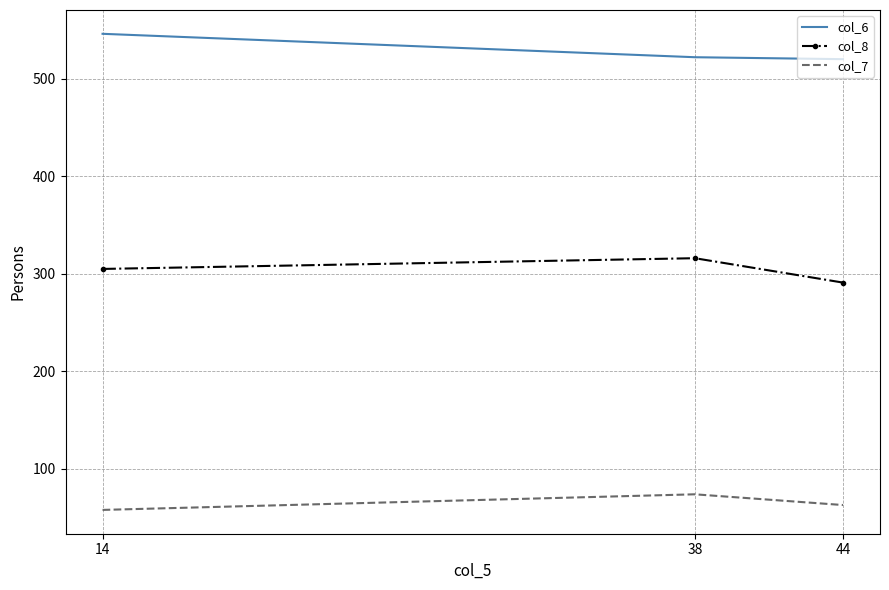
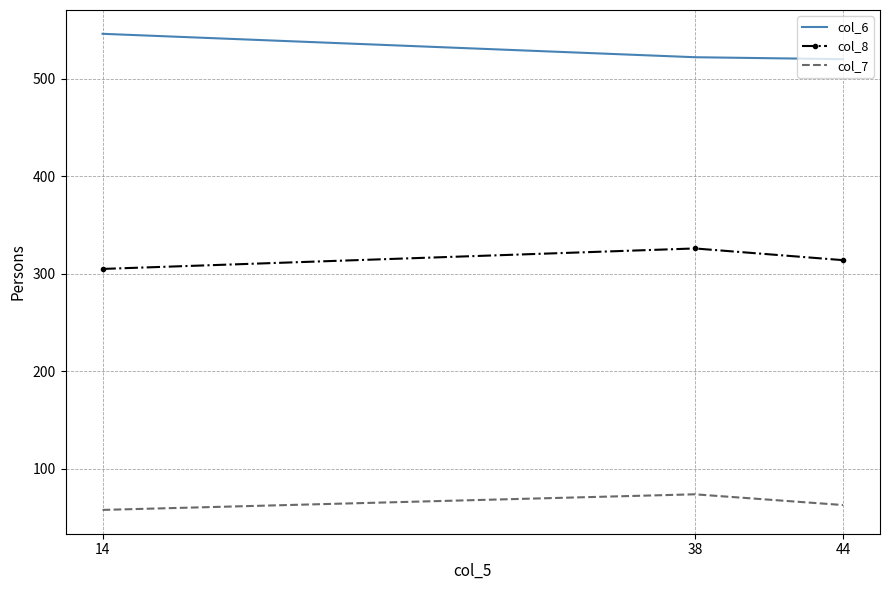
  {
    "col_6": {
      "14": 550,
      "38": 520
    },
    "col_8": {
      "14": 310,
-     "38": 320,
-     "44": 290
+     "38": 330,
+     "44": 310
    },
    "col_7": {
      "14": 60,
      "38": 70,
      "44": 60
    }
  }
